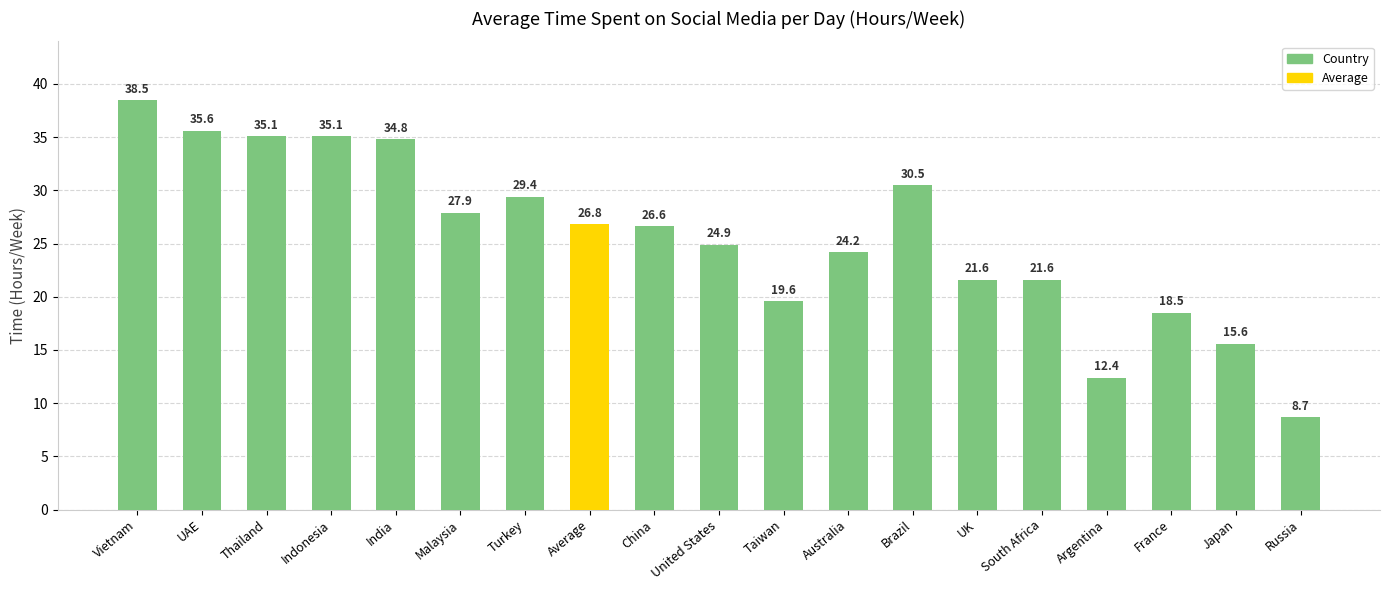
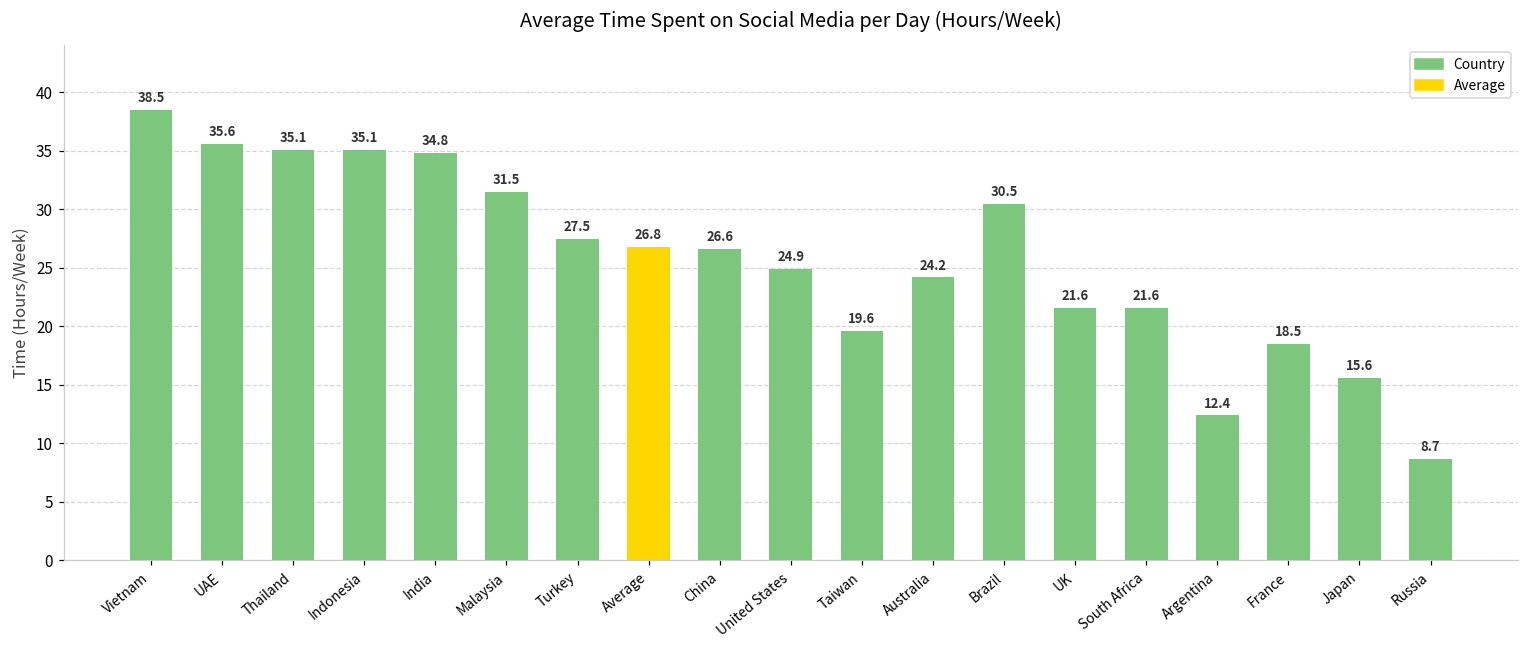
  {
    "Vietnam": 38.5,
    "UAE": 35.6,
    "Thailand": 35.1,
    "Indonesia": 35.1,
    "India": 34.8,
-   "Malaysia": 27.9,
-   "Turkey": 29.4,
+   "Malaysia": 31.5,
+   "Turkey": 27.5,
    "Average": 26.8,
    "China": 26.6,
    "United States": 24.9,
    "Taiwan": 19.6,
    "Australia": 24.2,
    "Brazil": 30.5,
    "UK": 21.6,
    "South Africa": 21.6,
    "Argentina": 12.4,
    "France": 18.5,
    "Japan": 15.6,
    "Russia": 8.7
  }
